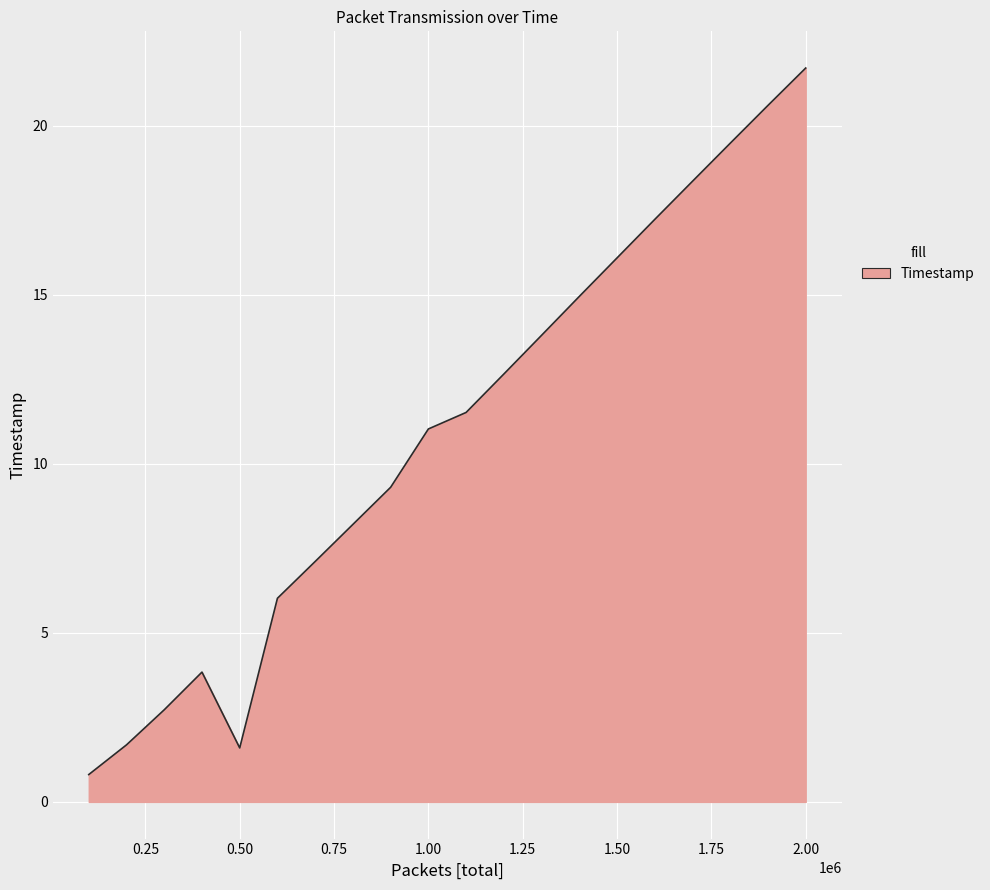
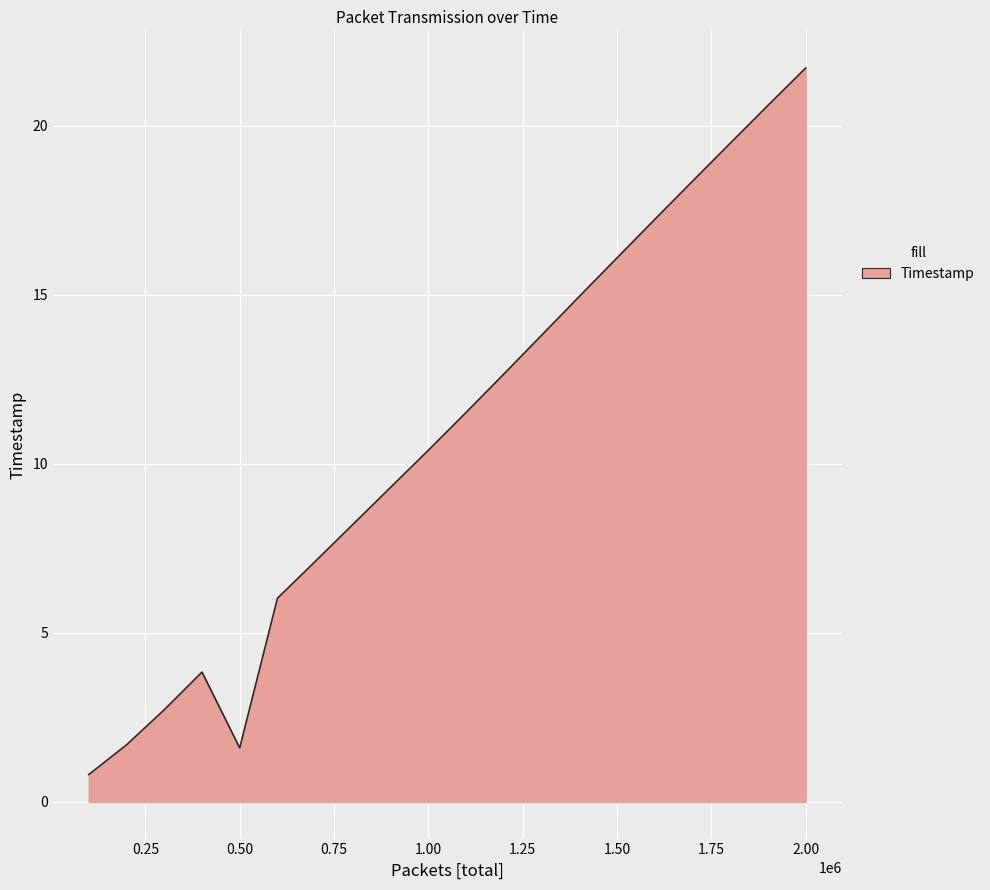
  {
    "0.50": 1.6,
-   "1.00": 11.0,
+   "1.00": 10.4,
    "1.50": 16.1,
    "2.00": 21.7
  }
